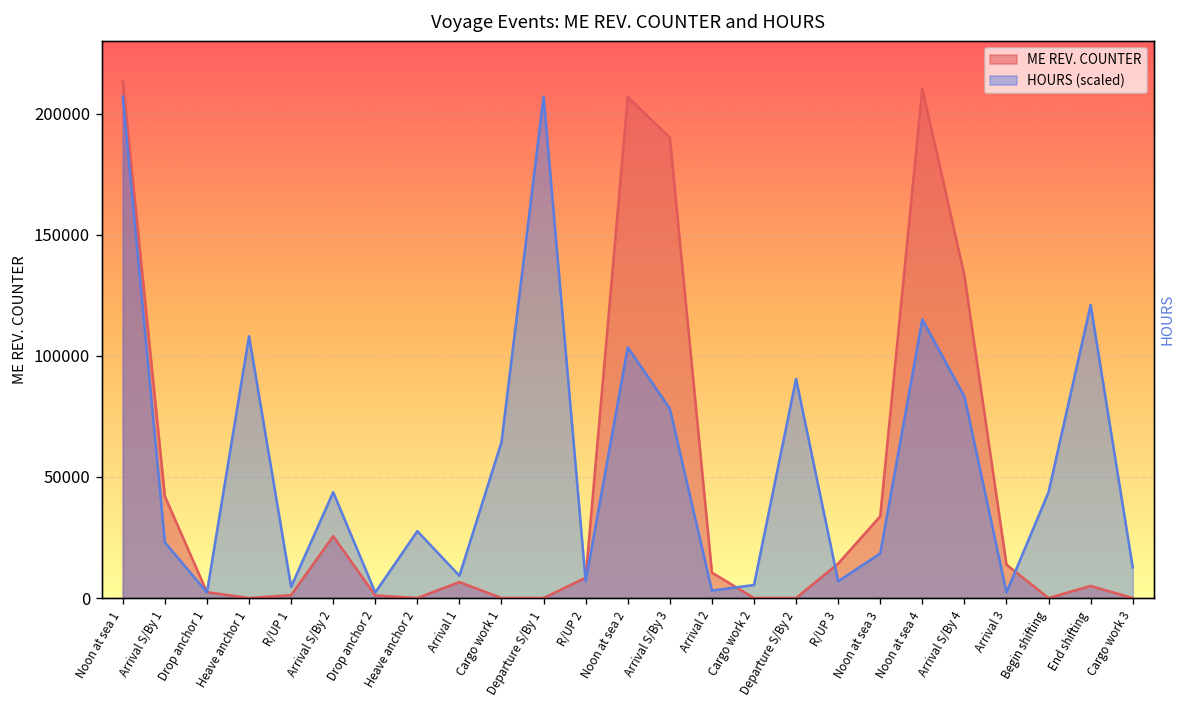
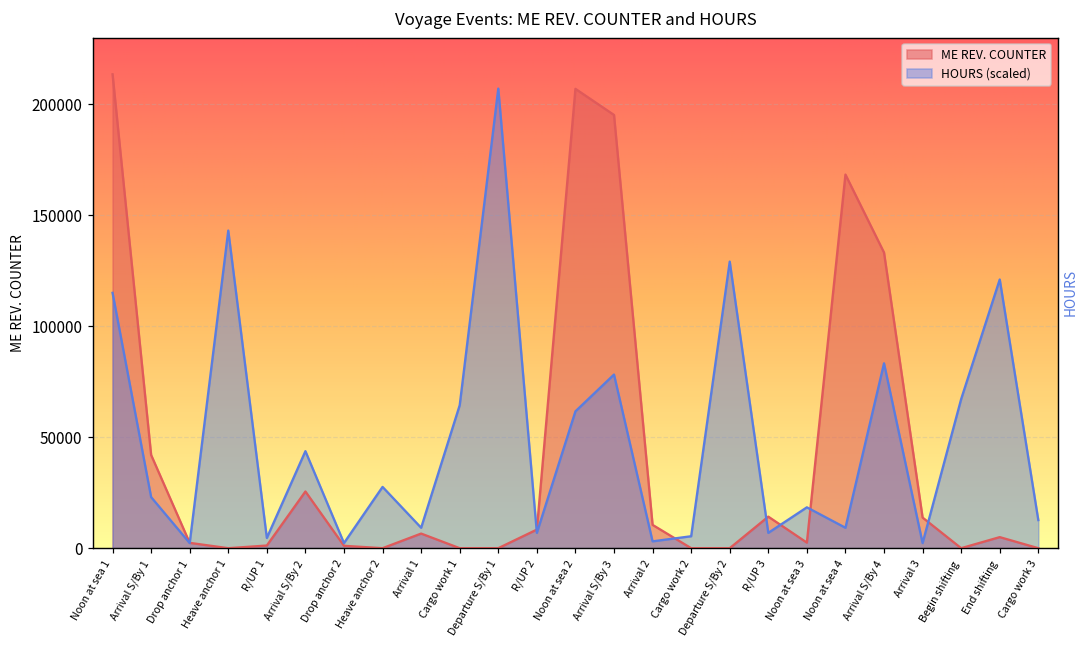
  {
    "ME REV. COUNTER": {
      "Noon at sea 1": 213000,
      "Arrival S/By 1": 42000,
      "Heave anchor 1": 0,
      "R/UP 1": 1000,
      "Arrival S/By 2": 26000,
      "Heave anchor 2": 0,
      "Arrival 1": 7000,
      "Cargo work 1": 0,
      "Departure S/By 1": 0,
      "R/UP 2": 8000,
      "Noon at sea 2": 207000,
-     "Arrival S/By 3": 190000,
+     "Arrival S/By 3": 195000,
      "Arrival 2": 10000,
      "Cargo work 2": 0,
      "Departure S/By 2": 0,
      "R/UP 3": 14000,
-     "Noon at sea 3": 34000,
-     "Noon at sea 4": 210000,
+     "Noon at sea 3": 3000,
+     "Noon at sea 4": 168000,
      "Arrival S/By 4": 133000,
      "Arrival 3": 14000,
      "Begin shifting": 0,
      "End shifting": 5000,
      "Cargo work 3": 0
    },
    "HOURS (scaled)": {
-     "Noon at sea 1": 207000,
+     "Noon at sea 1": 115000,
      "Arrival S/By 1": 23000,
-     "Heave anchor 1": 108000,
+     "Heave anchor 1": 143000,
      "R/UP 1": 5000,
      "Arrival S/By 2": 44000,
      "Heave anchor 2": 28000,
      "Arrival 1": 9000,
      "Cargo work 1": 64000,
      "Departure S/By 1": 207000,
      "R/UP 2": 7000,
-     "Noon at sea 2": 104000,
+     "Noon at sea 2": 62000,
      "Arrival S/By 3": 78000,
      "Arrival 2": 3000,
      "Cargo work 2": 5000,
-     "Departure S/By 2": 90000,
+     "Departure S/By 2": 129000,
      "R/UP 3": 7000,
      "Noon at sea 3": 18000,
-     "Noon at sea 4": 115000,
+     "Noon at sea 4": 9000,
      "Arrival S/By 4": 83000,
      "Arrival 3": 2000,
-     "Begin shifting": 44000,
+     "Begin shifting": 67000,
      "End shifting": 121000,
      "Cargo work 3": 13000
    }
  }
